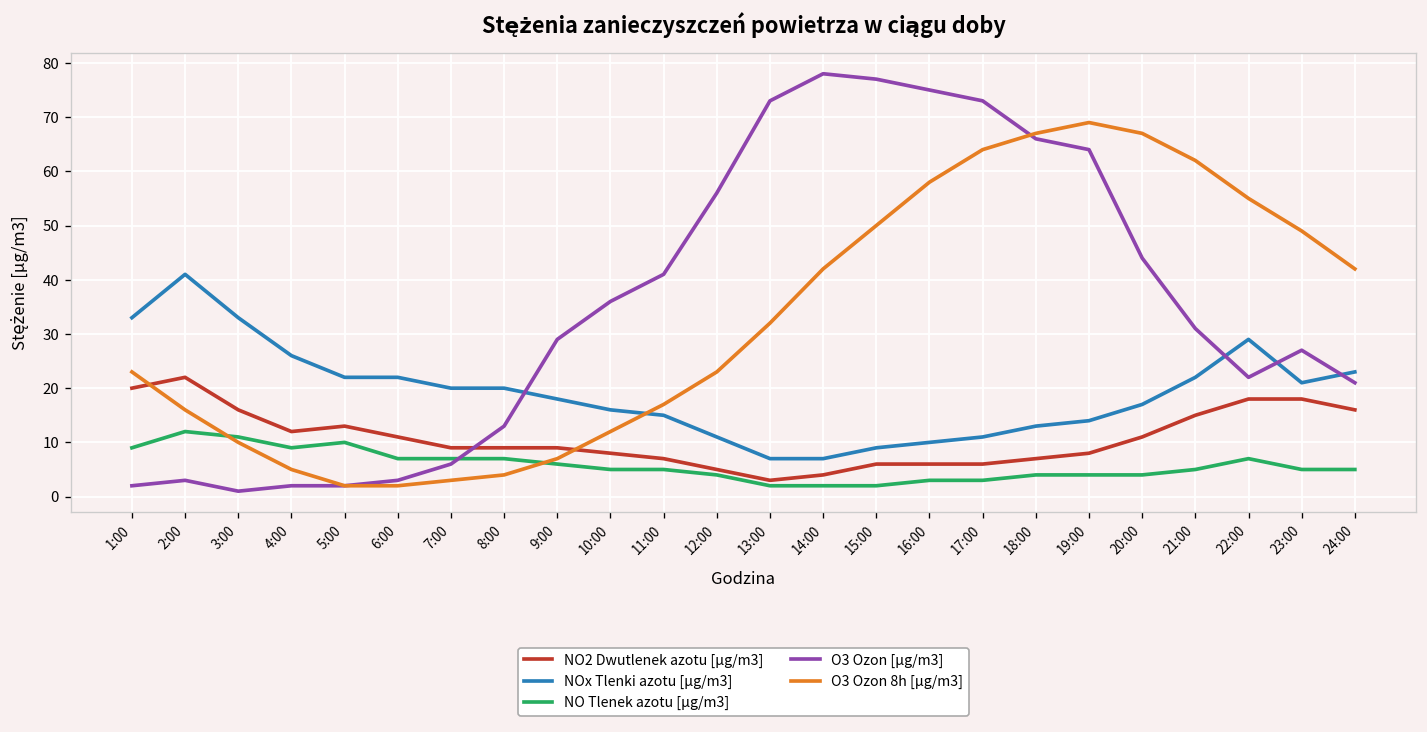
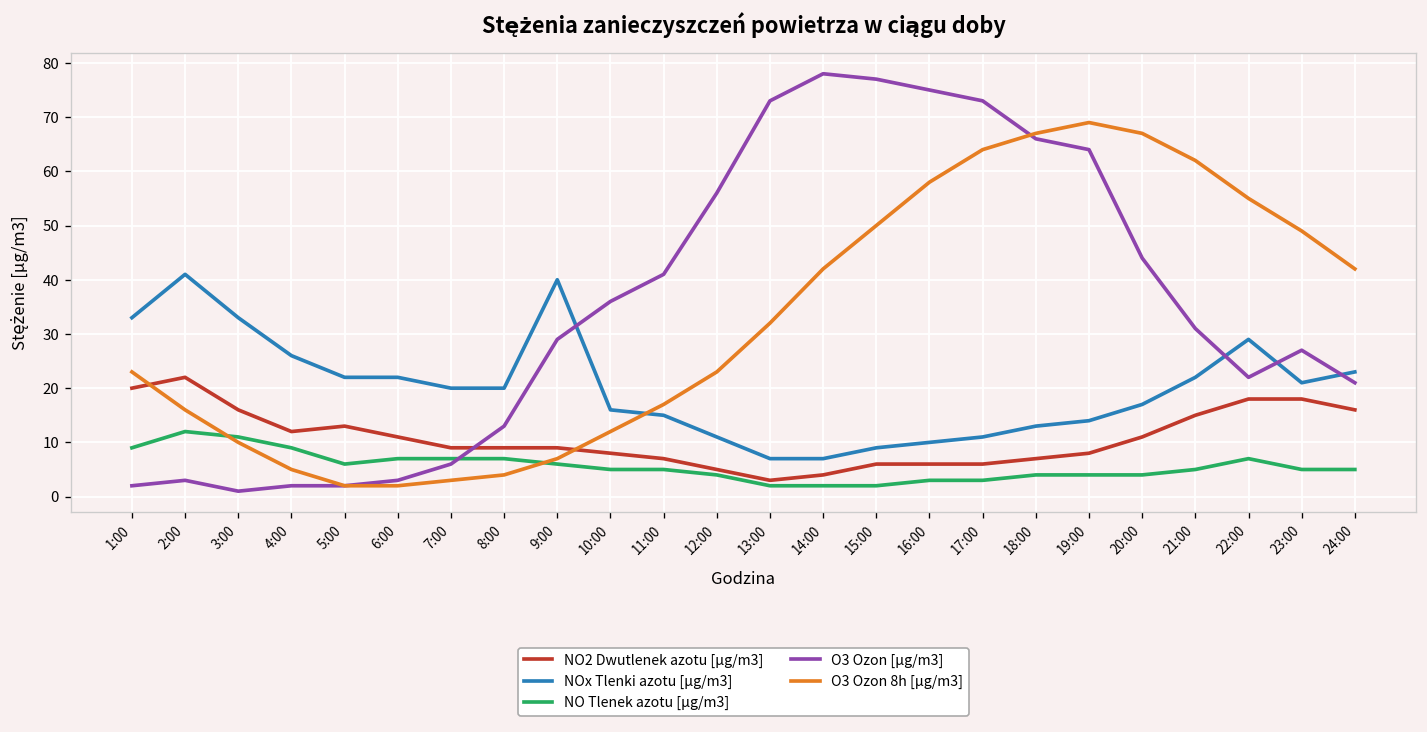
  {
    "NO2 Dwutlenek azotu [µg/m3]": {
      "1:00": 20,
      "2:00": 22,
      "3:00": 16,
      "4:00": 12,
      "5:00": 13,
      "6:00": 11,
      "7:00": 9,
      "8:00": 9,
      "9:00": 9,
      "10:00": 8,
      "11:00": 7,
      "12:00": 5,
      "13:00": 3,
      "14:00": 4,
      "15:00": 6,
      "16:00": 6,
      "17:00": 6,
      "18:00": 7,
      "19:00": 8,
      "20:00": 11,
      "21:00": 15,
      "22:00": 18,
      "23:00": 18,
      "24:00": 16
    },
    "NOx Tlenki azotu [µg/m3]": {
      "1:00": 33,
      "2:00": 41,
      "3:00": 33,
      "4:00": 26,
      "5:00": 22,
      "6:00": 22,
      "7:00": 20,
      "8:00": 20,
-     "9:00": 18,
+     "9:00": 40,
      "10:00": 16,
      "11:00": 15,
      "12:00": 11,
      "13:00": 7,
      "14:00": 7,
      "15:00": 9,
      "16:00": 10,
      "17:00": 11,
      "18:00": 13,
      "19:00": 14,
      "20:00": 17,
      "21:00": 22,
      "22:00": 29,
      "23:00": 21,
      "24:00": 23
    },
    "NO Tlenek azotu [µg/m3]": {
      "1:00": 9,
      "2:00": 12,
      "3:00": 11,
      "4:00": 9,
-     "5:00": 10,
+     "5:00": 6,
      "6:00": 7,
      "7:00": 7,
      "8:00": 7,
      "9:00": 6,
      "10:00": 5,
      "11:00": 5,
      "12:00": 4,
      "13:00": 2,
      "14:00": 2,
      "15:00": 2,
      "16:00": 3,
      "17:00": 3,
      "18:00": 4,
      "19:00": 4,
      "20:00": 4,
      "21:00": 5,
      "22:00": 7,
      "23:00": 5,
      "24:00": 5
    },
    "O3 Ozon [µg/m3]": {
      "1:00": 2,
      "2:00": 3,
      "3:00": 1,
      "4:00": 2,
      "6:00": 3,
      "7:00": 6,
      "8:00": 13,
      "9:00": 29,
      "10:00": 36,
      "11:00": 41,
      "12:00": 56,
      "13:00": 73,
      "14:00": 78,
      "15:00": 77,
      "16:00": 75,
      "17:00": 73,
      "18:00": 66,
      "19:00": 64,
      "20:00": 44,
      "21:00": 31,
      "22:00": 22,
      "23:00": 27,
      "24:00": 21
    },
    "O3 Ozon 8h [µg/m3]": {
      "1:00": 23,
      "2:00": 16,
      "3:00": 10,
      "4:00": 5,
      "6:00": 2,
      "7:00": 3,
      "8:00": 4,
      "9:00": 7,
      "10:00": 12,
      "11:00": 17,
      "12:00": 23,
      "13:00": 32,
      "14:00": 42,
      "15:00": 50,
      "16:00": 58,
      "17:00": 64,
      "18:00": 67,
      "19:00": 69,
      "20:00": 67,
      "21:00": 62,
      "22:00": 55,
      "23:00": 49,
      "24:00": 42
    }
  }
